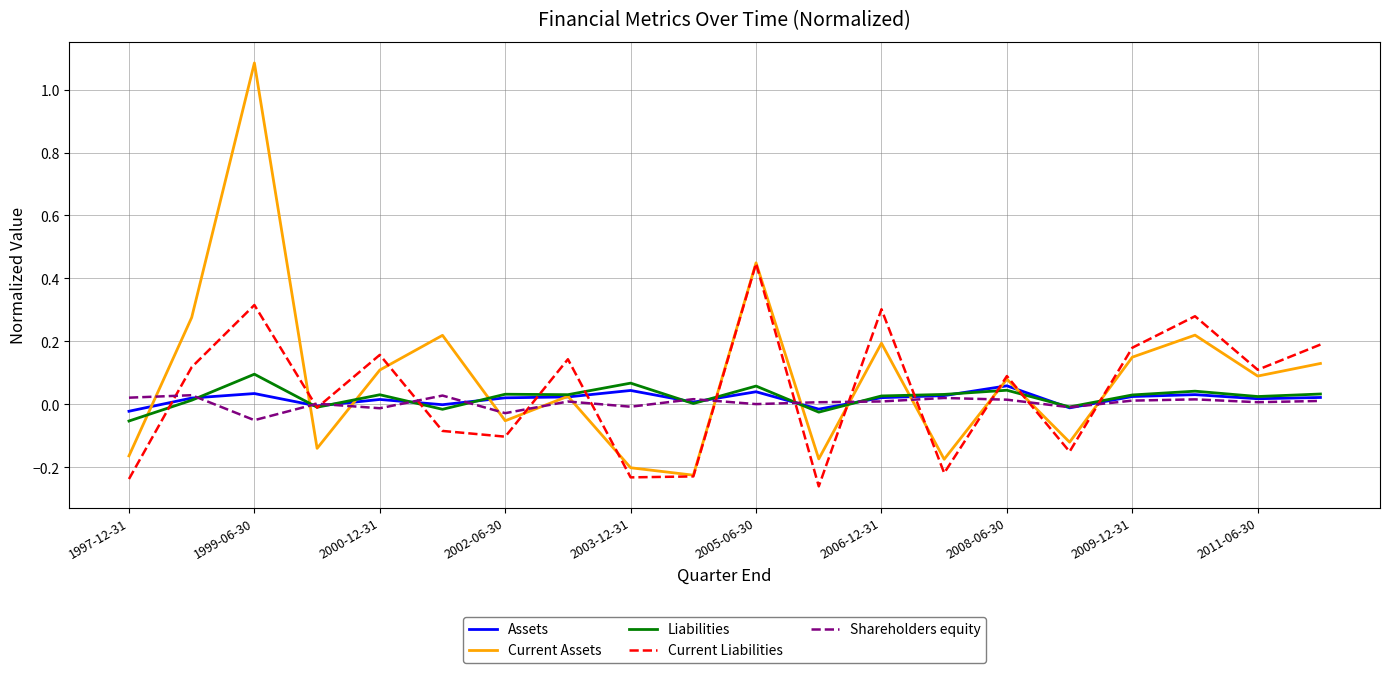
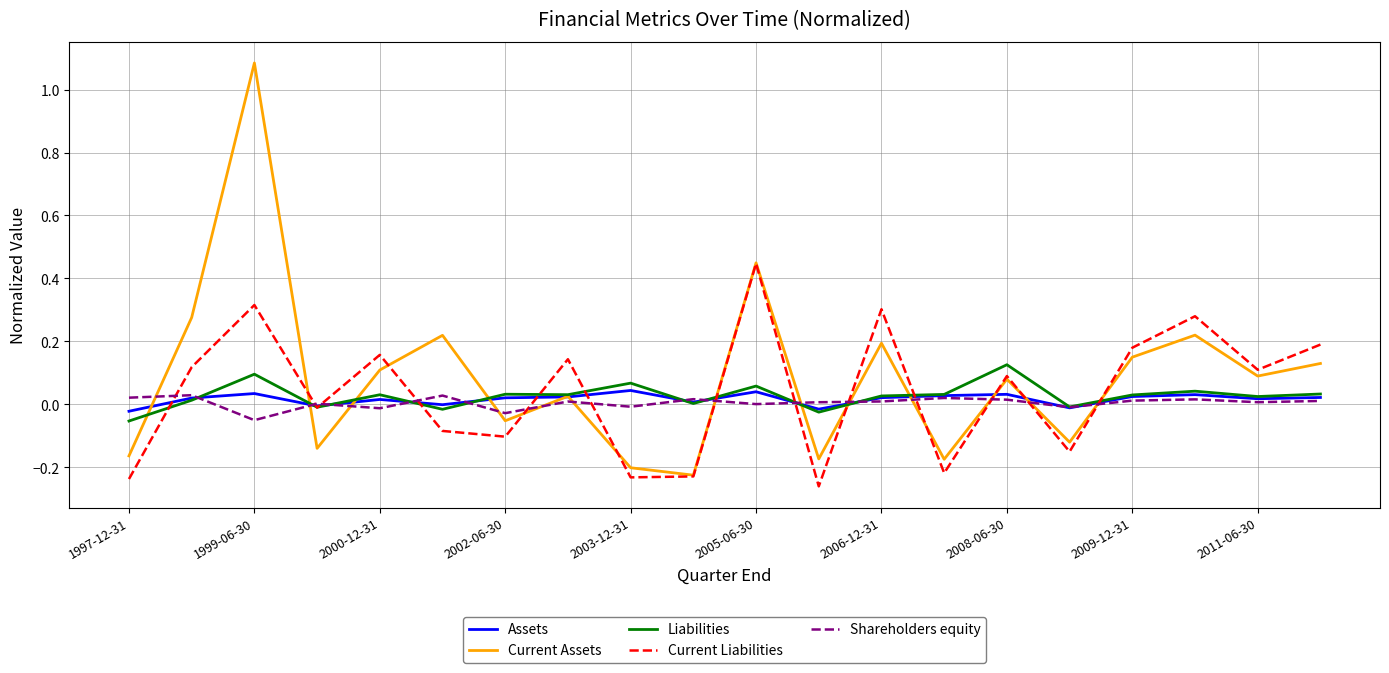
  {
    "Assets": {
      "1997-12-31": -0.02,
      "1999-06-30": 0.03,
      "2000-12-31": 0.02,
      "2002-06-30": 0.02,
      "2003-12-31": 0.04,
      "2005-06-30": 0.04,
-     "2008-06-30": 0.06
+     "2008-06-30": 0.03
    },
    "Current Assets": {
      "1997-12-31": -0.16,
      "1999-06-30": 1.08,
      "2000-12-31": 0.11,
      "2002-06-30": -0.05,
      "2003-12-31": -0.20,
      "2006-12-31": 0.19,
      "2008-06-30": 0.08,
      "2009-12-31": 0.15,
      "2011-06-30": 0.09
    },
    "Liabilities": {
      "1997-12-31": -0.05,
      "1999-06-30": 0.10,
      "2000-12-31": 0.03,
      "2002-06-30": 0.03,
      "2003-12-31": 0.07,
      "2005-06-30": 0.06,
-     "2008-06-30": 0.05
+     "2008-06-30": 0.13
    },
    "Current Liabilities": {
      "1997-12-31": -0.24,
      "1999-06-30": 0.32,
      "2000-12-31": 0.16,
      "2002-06-30": -0.10,
      "2003-12-31": -0.23,
      "2006-12-31": 0.30,
      "2008-06-30": 0.09,
      "2009-12-31": 0.18,
      "2011-06-30": 0.11
    },
    "Shareholders equity": {
      "1997-12-31": 0.02,
      "1999-06-30": -0.05,
      "2000-12-31": -0.01,
      "2002-06-30": -0.03,
      "2003-12-31": -0.01,
      "2005-06-30": 0.00,
      "2006-12-31": 0.01,
      "2008-06-30": 0.02,
      "2009-12-31": 0.01,
      "2011-06-30": 0.01
    }
  }
